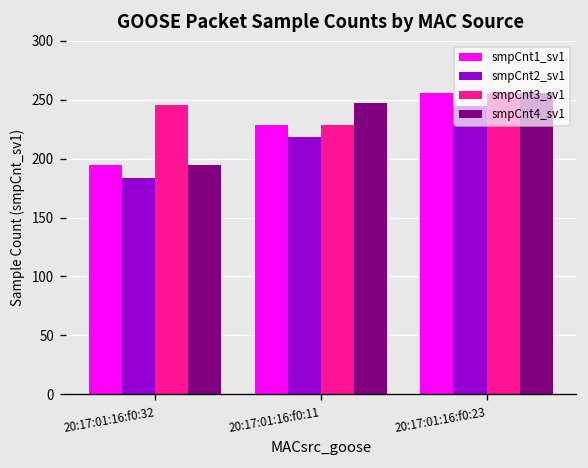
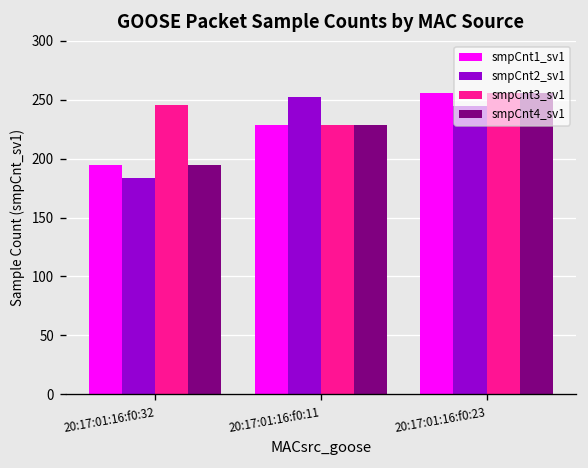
  {
    "smpCnt1_sv1": {
      "20:17:01:16:f0:32": 200,
      "20:17:01:16:f0:11": 230,
      "20:17:01:16:f0:23": 260
    },
    "smpCnt2_sv1": {
      "20:17:01:16:f0:32": 180,
-     "20:17:01:16:f0:11": 220
+     "20:17:01:16:f0:11": 250
    },
    "smpCnt3_sv1": {
      "20:17:01:16:f0:32": 250,
      "20:17:01:16:f0:11": 230
    },
    "smpCnt4_sv1": {
      "20:17:01:16:f0:32": 200,
-     "20:17:01:16:f0:11": 250
+     "20:17:01:16:f0:11": 230
    }
  }
